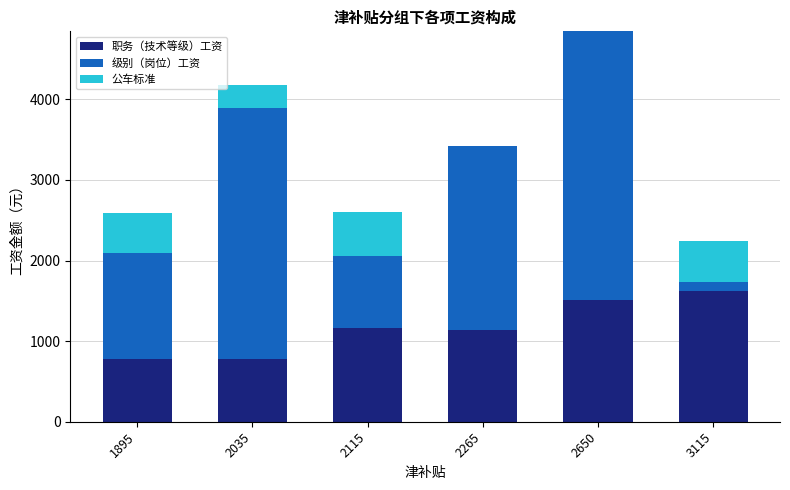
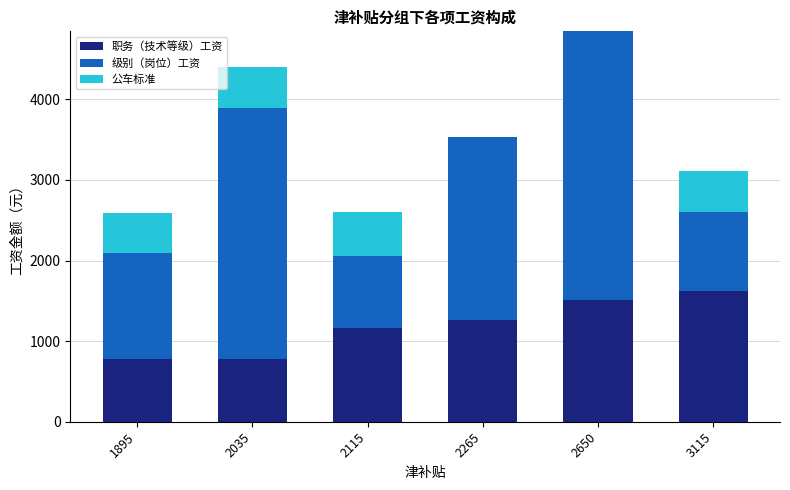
  {
    "职务（技术等级）工资": {
      "1895": 800,
      "2035": 800,
      "2115": 1200,
-     "2265": 1100,
+     "2265": 1300,
      "2650": 1500,
      "3115": 1600
    },
    "级别（岗位）工资": {
      "1895": 1300,
      "2035": 3100,
      "2115": 900,
      "2265": 2300,
      "2650": 3300,
-     "3115": 100
+     "3115": 1000
    },
    "公车标准": {
      "1895": 500,
-     "2035": 300,
+     "2035": 500,
      "2115": 600,
      "2265": 0,
      "2650": 0,
      "3115": 500
    }
  }
